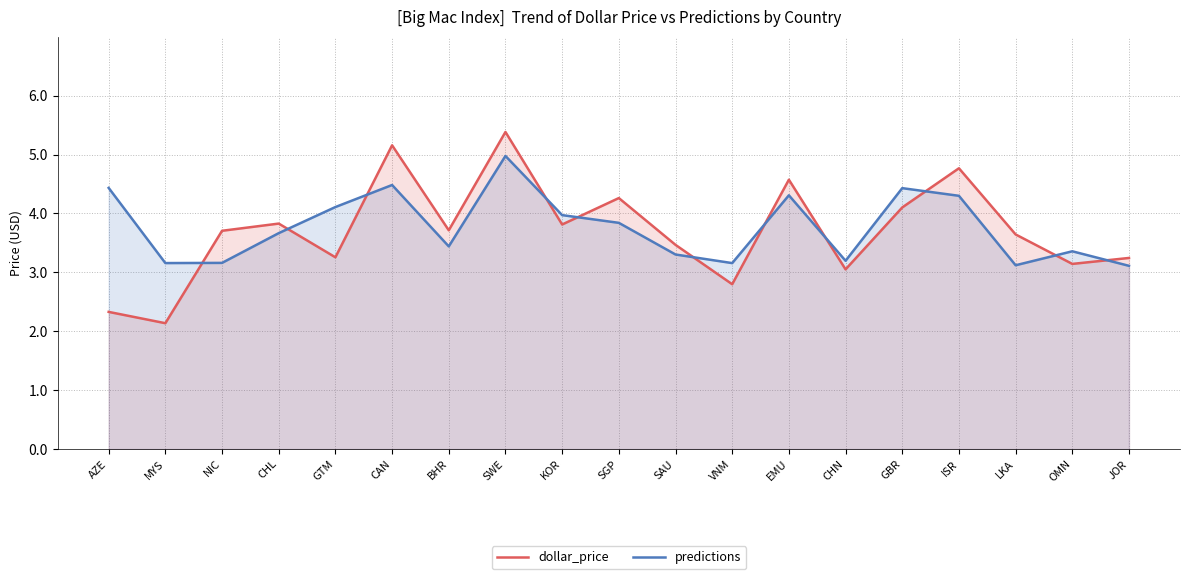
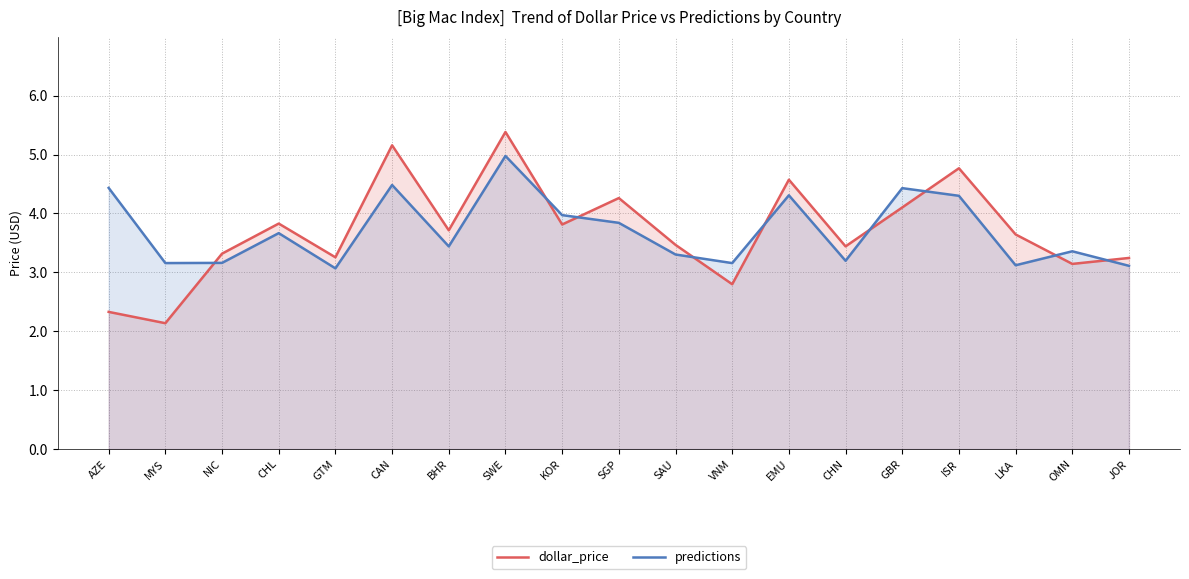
  {
    "dollar_price": {
      "AZE": 2.3,
      "MYS": 2.1,
-     "NIC": 3.7,
+     "NIC": 3.3,
      "CHL": 3.8,
      "GTM": 3.3,
      "CAN": 5.2,
      "BHR": 3.7,
      "SWE": 5.4,
      "KOR": 3.8,
      "SGP": 4.3,
      "SAU": 3.5,
      "VNM": 2.8,
      "EMU": 4.6,
-     "CHN": 3.1,
+     "CHN": 3.4,
      "GBR": 4.1,
      "ISR": 4.8,
      "LKA": 3.6,
      "OMN": 3.1,
      "JOR": 3.2
    },
    "predictions": {
      "AZE": 4.4,
      "MYS": 3.2,
      "NIC": 3.2,
      "CHL": 3.7,
-     "GTM": 4.1,
+     "GTM": 3.1,
      "CAN": 4.5,
      "BHR": 3.4,
      "SWE": 5.0,
      "KOR": 4.0,
      "SGP": 3.8,
      "SAU": 3.3,
      "VNM": 3.2,
      "EMU": 4.3,
      "CHN": 3.2,
      "GBR": 4.4,
      "ISR": 4.3,
      "LKA": 3.1,
      "OMN": 3.4,
      "JOR": 3.1
    }
  }
